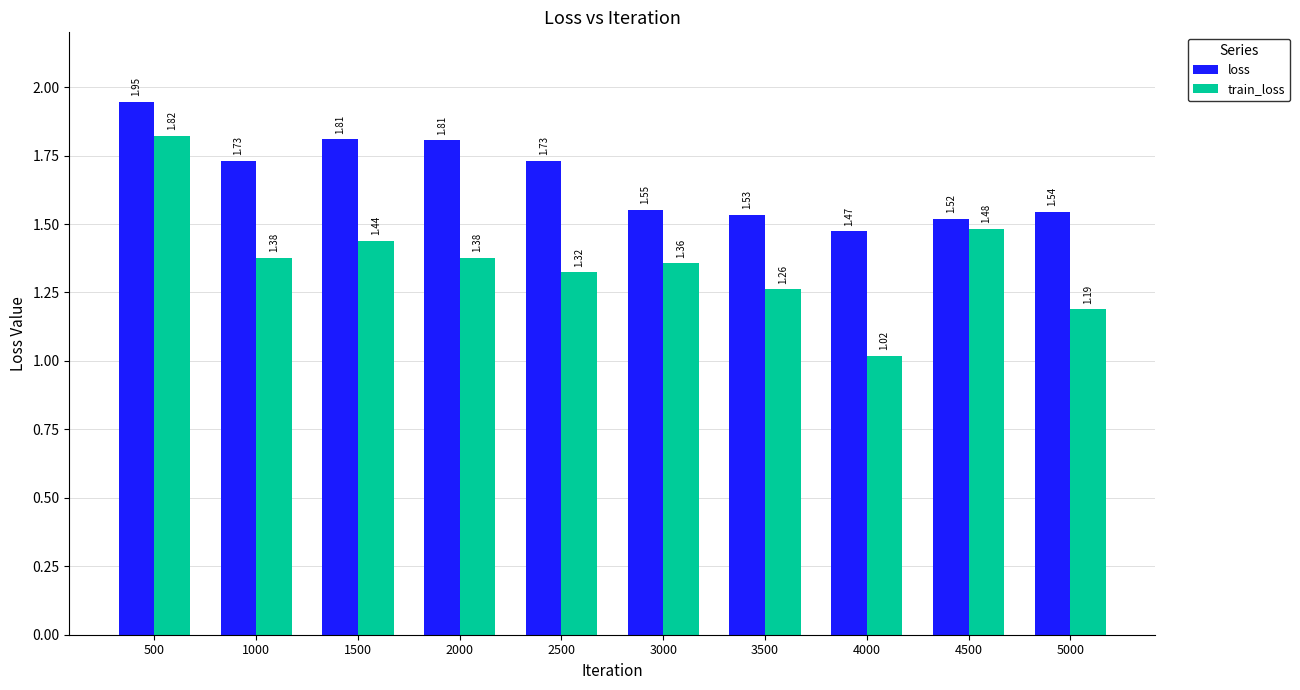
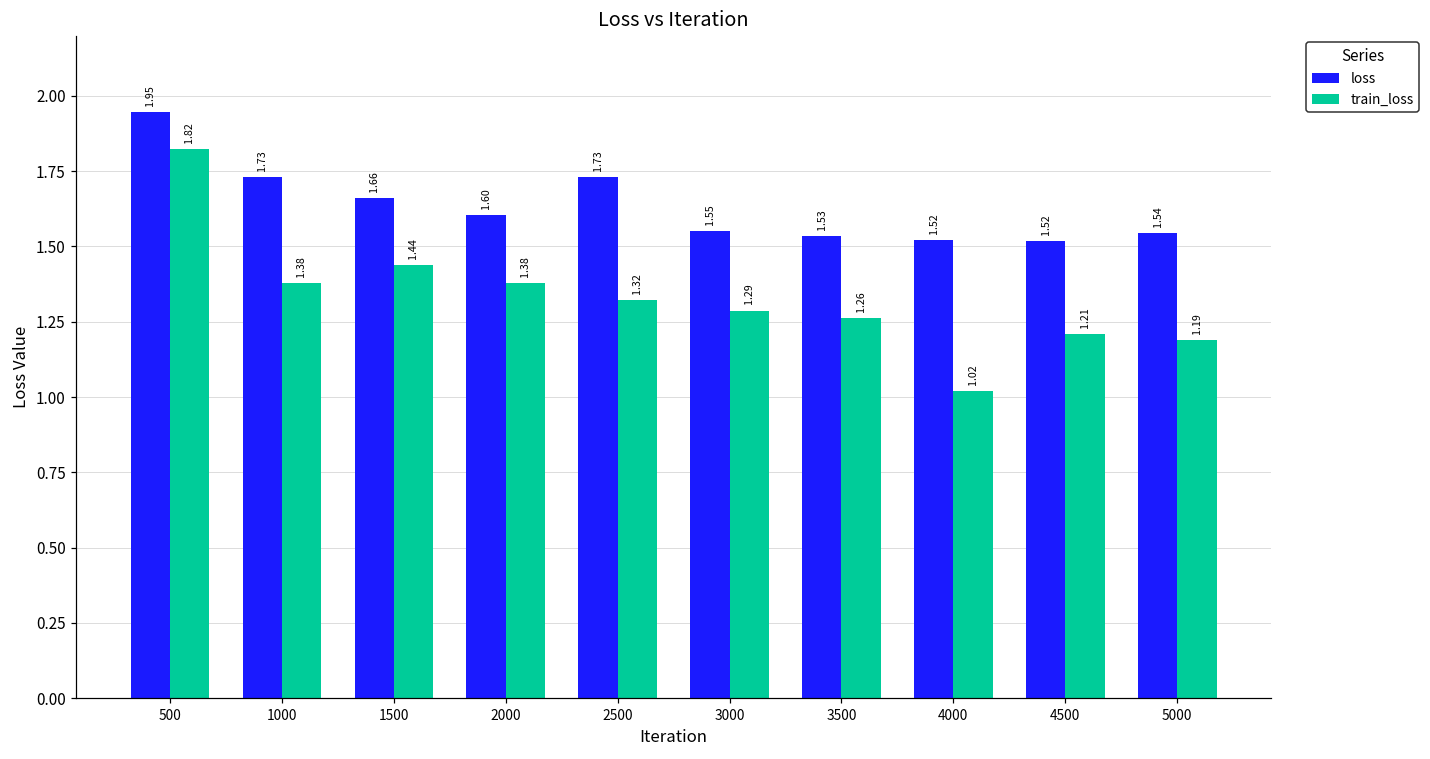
  {
    "loss": {
      "500": 1.95,
      "1000": 1.73,
-     "1500": 1.81,
-     "2000": 1.81,
+     "1500": 1.66,
+     "2000": 1.60,
      "2500": 1.73,
      "3000": 1.55,
      "3500": 1.53,
-     "4000": 1.47,
+     "4000": 1.52,
      "4500": 1.52,
      "5000": 1.54
    },
    "train_loss": {
      "500": 1.82,
      "1000": 1.38,
      "1500": 1.44,
      "2000": 1.38,
      "2500": 1.32,
-     "3000": 1.36,
+     "3000": 1.29,
      "3500": 1.26,
      "4000": 1.02,
-     "4500": 1.48,
+     "4500": 1.21,
      "5000": 1.19
    }
  }
